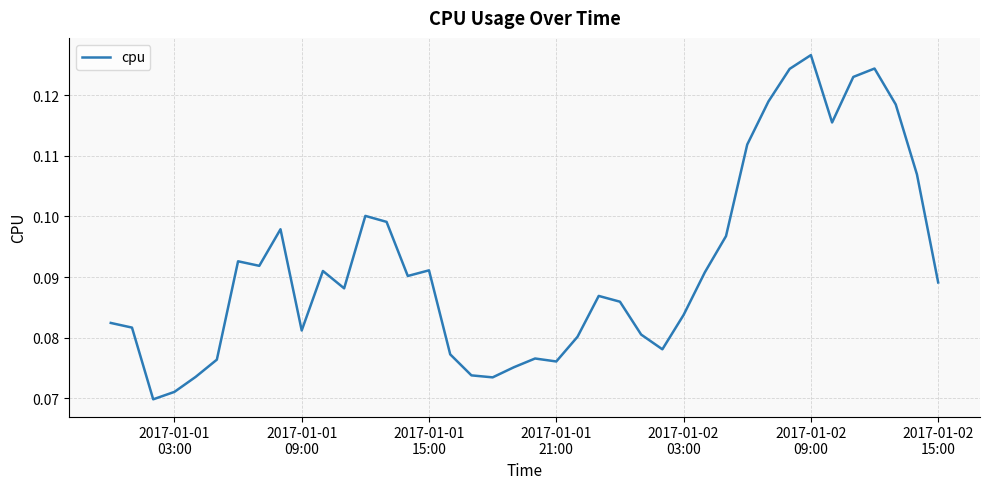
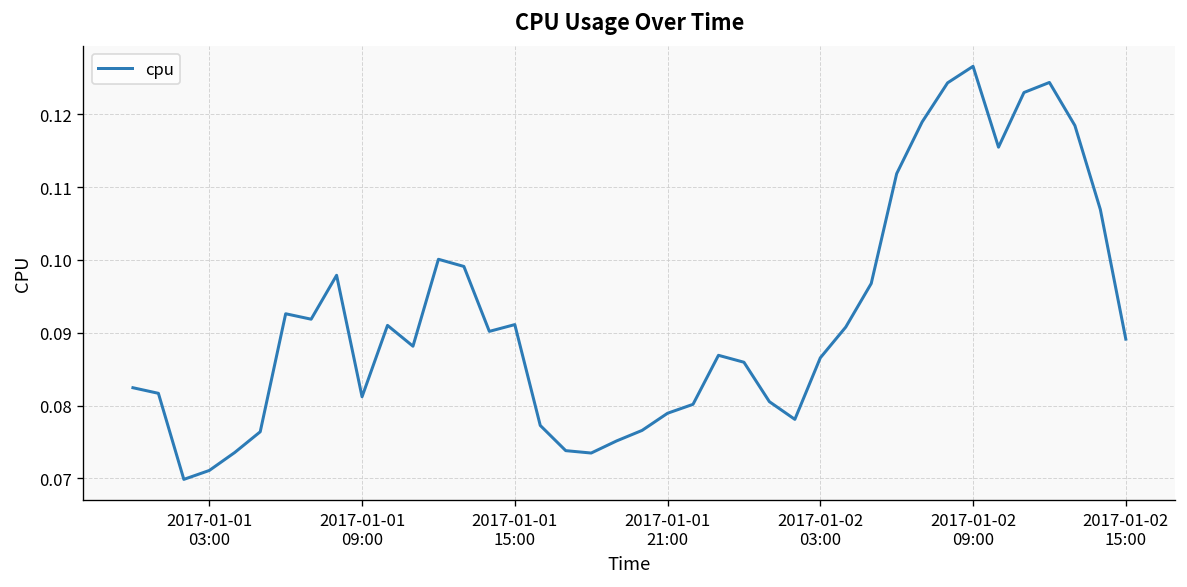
  {
    "2017-01-01 03:00": 0.071,
    "2017-01-01 09:00": 0.081,
    "2017-01-01 15:00": 0.091,
-   "2017-01-01 21:00": 0.076,
-   "2017-01-02 03:00": 0.084,
+   "2017-01-01 21:00": 0.079,
+   "2017-01-02 03:00": 0.087,
    "2017-01-02 09:00": 0.127,
    "2017-01-02 15:00": 0.089
  }
